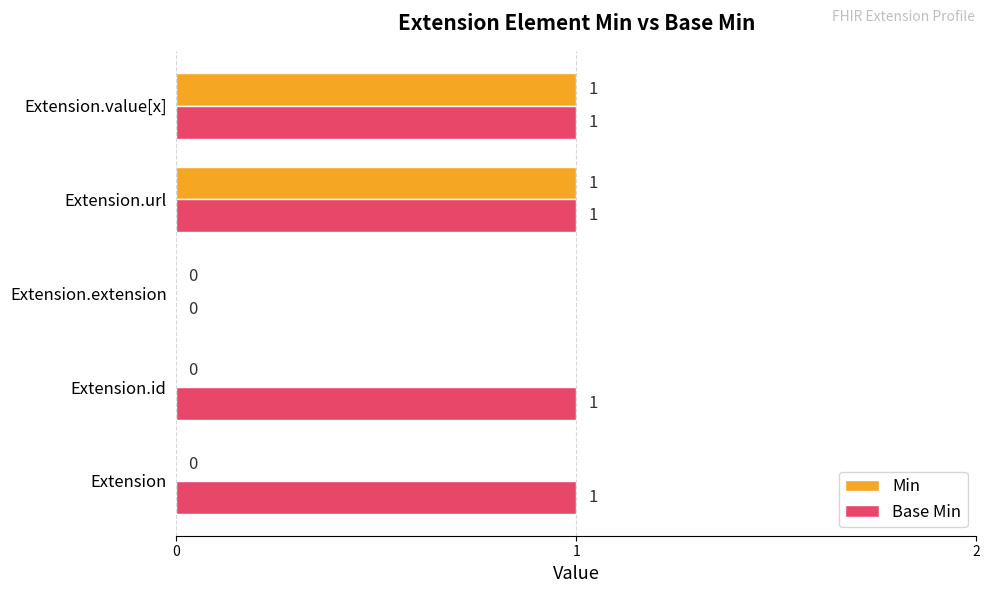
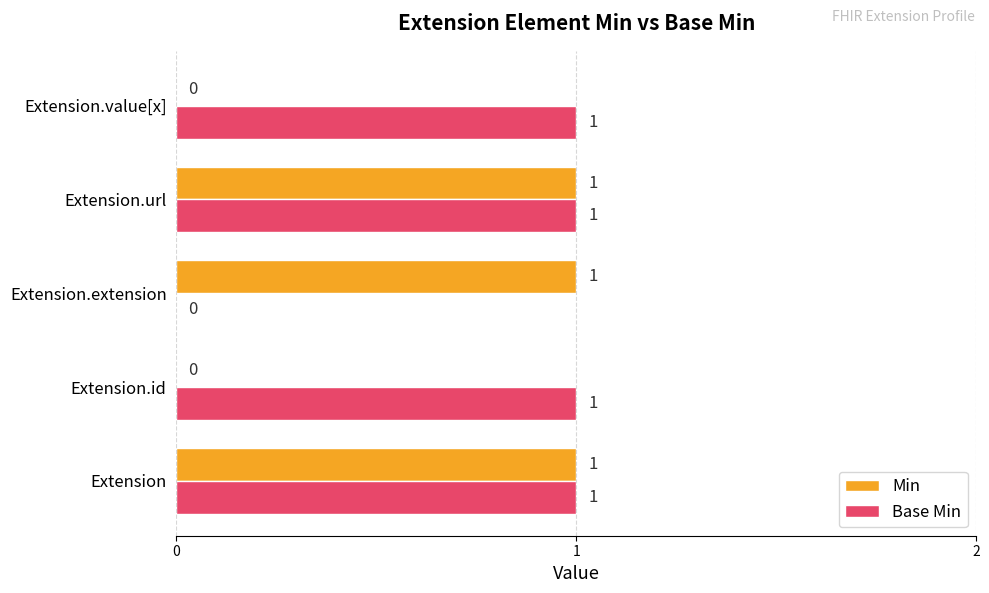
  {
    "Min": {
-     "Extension.value[x]": 1,
+     "Extension.value[x]": 0,
      "Extension.url": 1,
-     "Extension.extension": 0,
+     "Extension.extension": 1,
      "Extension.id": 0,
-     "Extension": 0
+     "Extension": 1
    },
    "Base Min": {
      "Extension.value[x]": 1,
      "Extension.url": 1,
      "Extension.extension": 0,
      "Extension.id": 1,
      "Extension": 1
    }
  }
